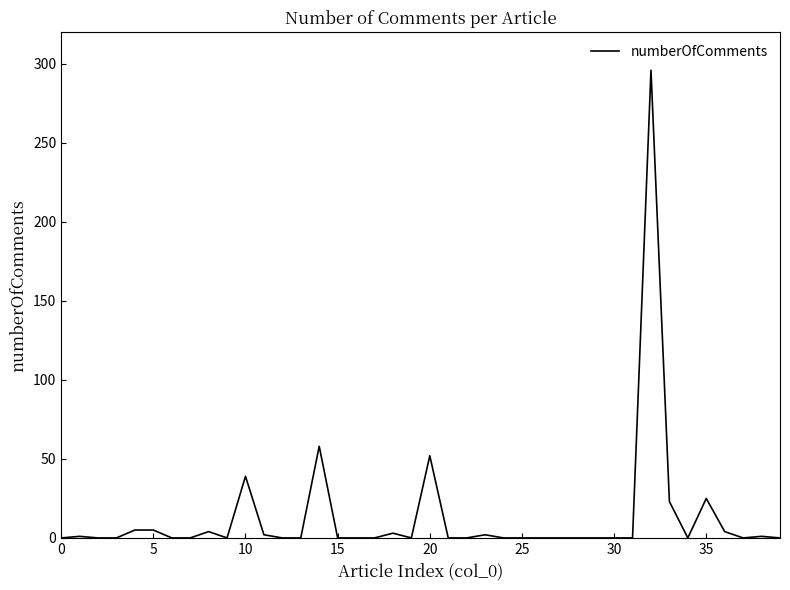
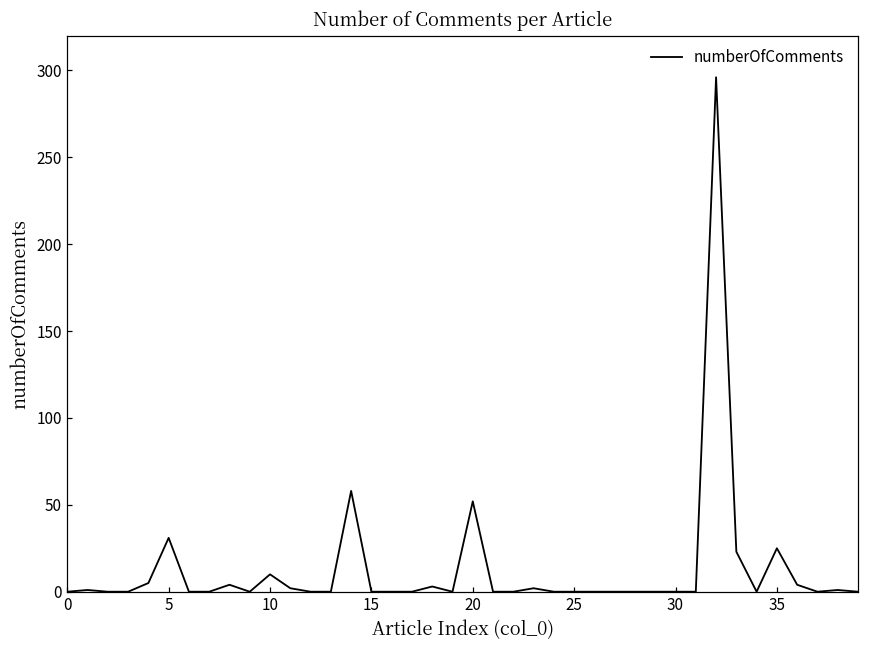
  {
    "0": 0,
-   "5": 5,
-   "10": 39,
+   "5": 31,
+   "10": 10,
    "15": 0,
    "20": 52,
    "25": 0,
    "30": 0,
    "35": 25
  }
